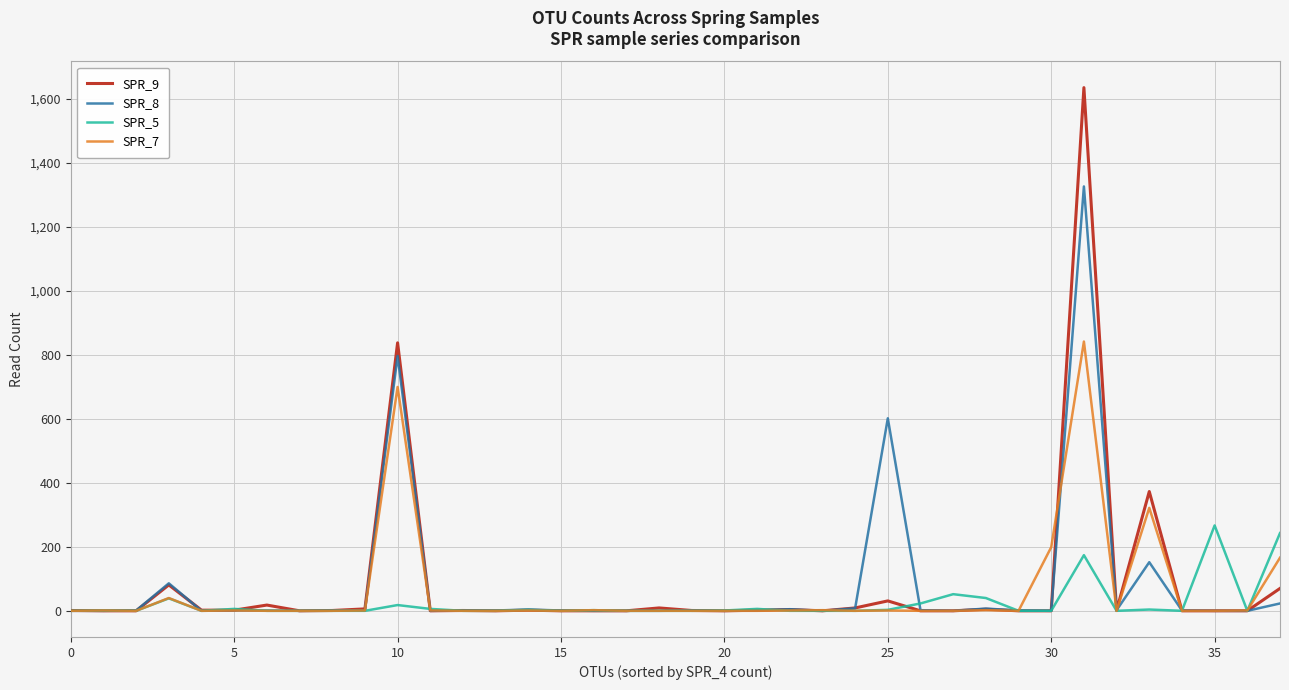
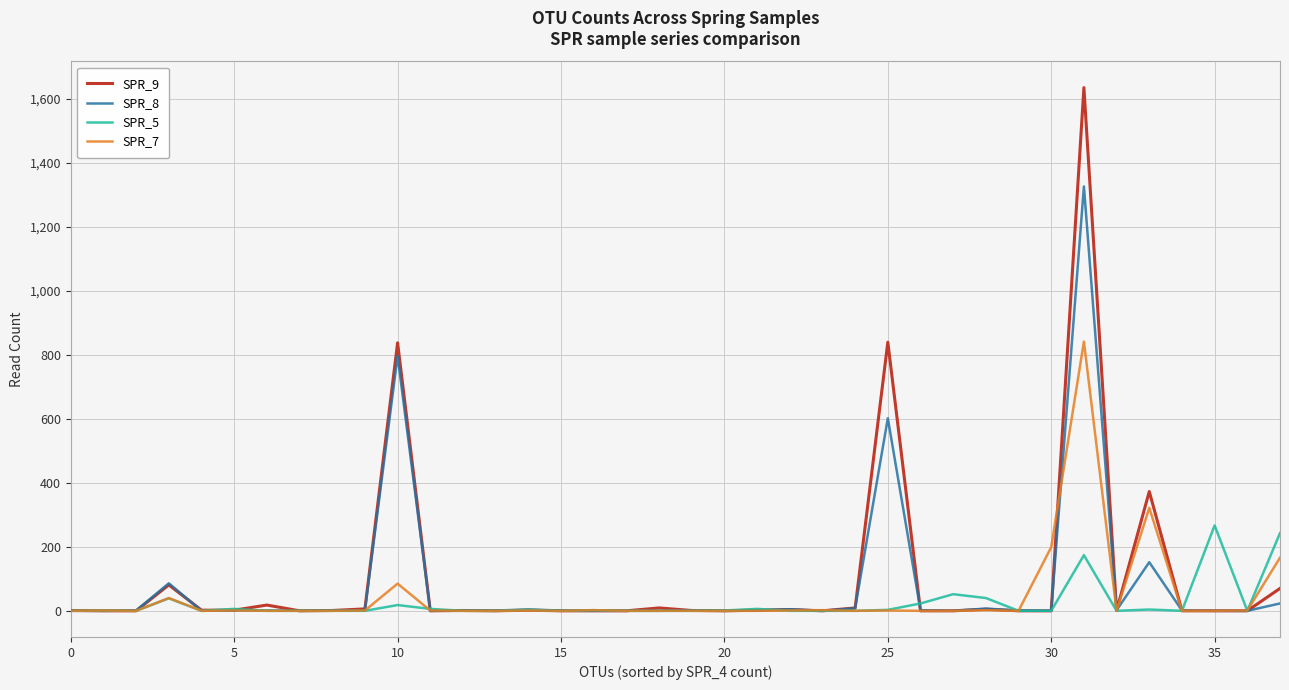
  {
    "SPR_9": {
      "10": 840,
-     "25": 30
+     "25": 840
    },
    "SPR_8": {
      "10": 800,
      "25": 600
    },
    "SPR_5": {
      "10": 20,
      "35": 270
    },
    "SPR_7": {
-     "10": 700,
+     "10": 90,
      "30": 200
    }
  }
